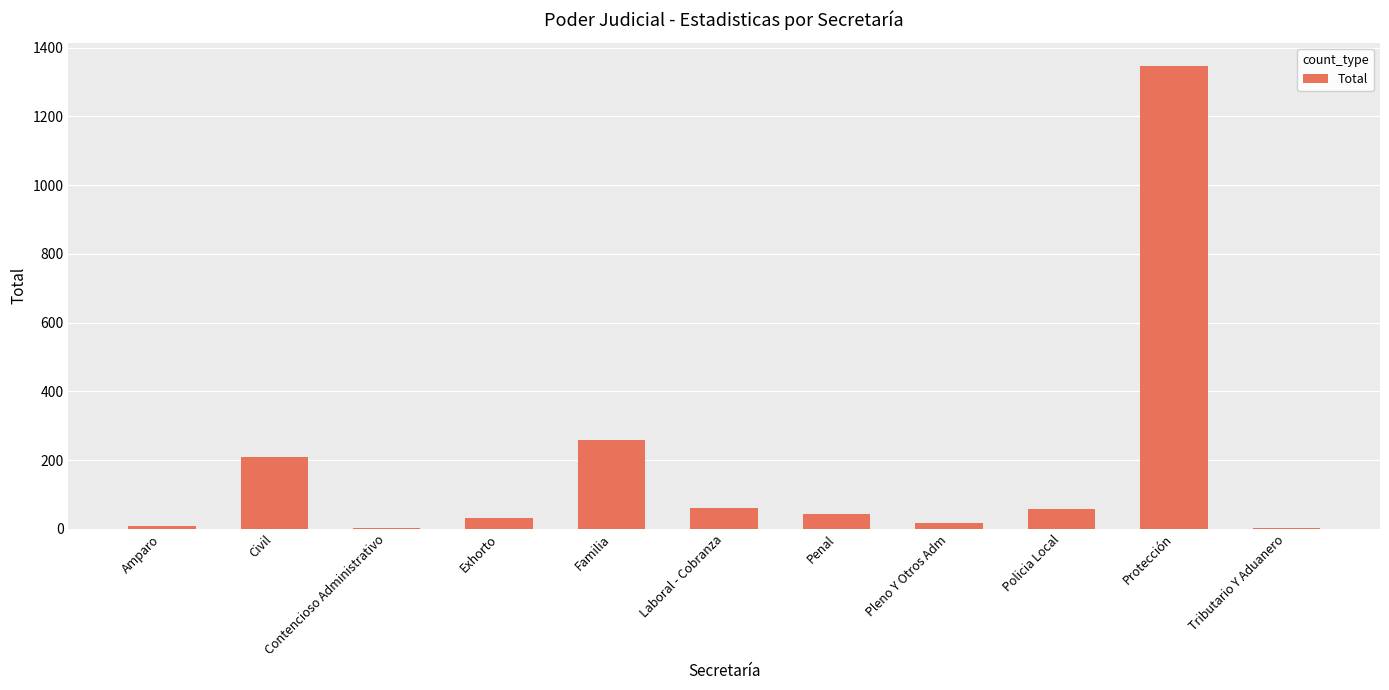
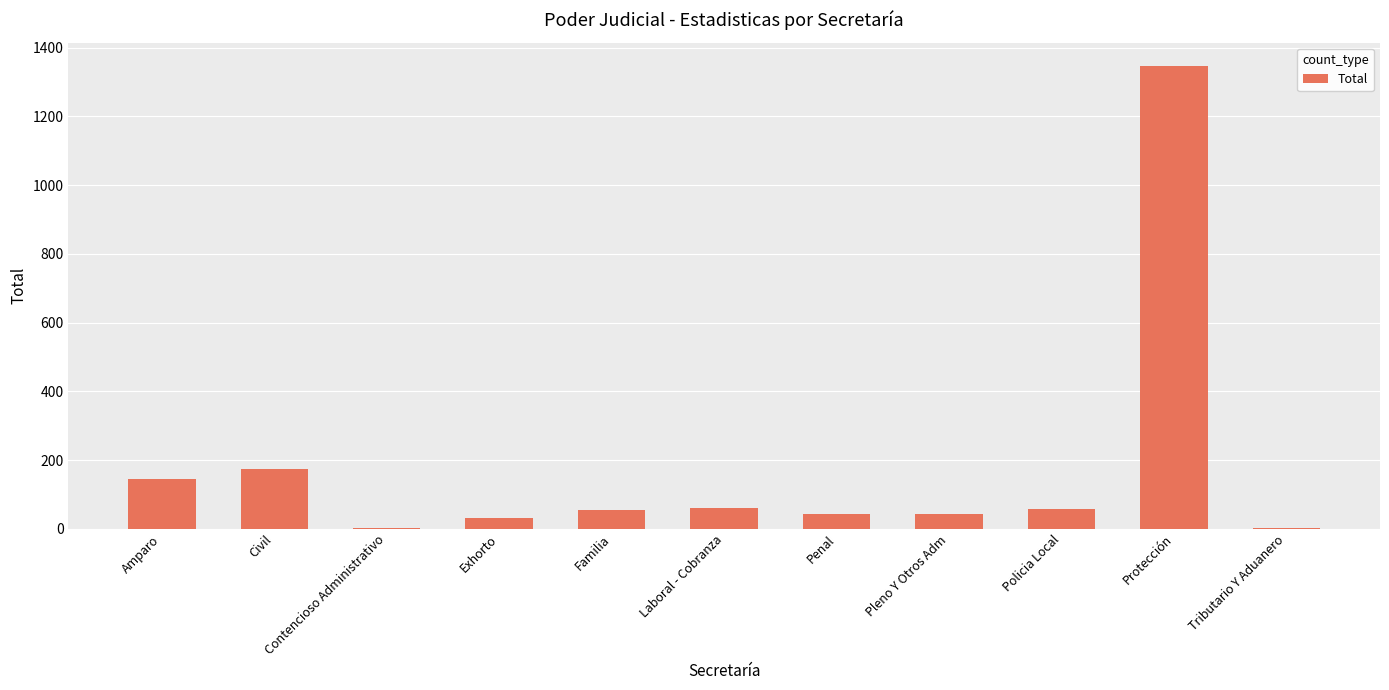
  {
-   "Amparo": 10,
-   "Civil": 210,
+   "Amparo": 150,
+   "Civil": 170,
    "Exhorto": 30,
-   "Familia": 260,
+   "Familia": 60,
    "Laboral - Cobranza": 60,
    "Penal": 40,
-   "Pleno Y Otros Adm": 20,
+   "Pleno Y Otros Adm": 40,
    "Policia Local": 60,
    "Protección": 1350
  }
